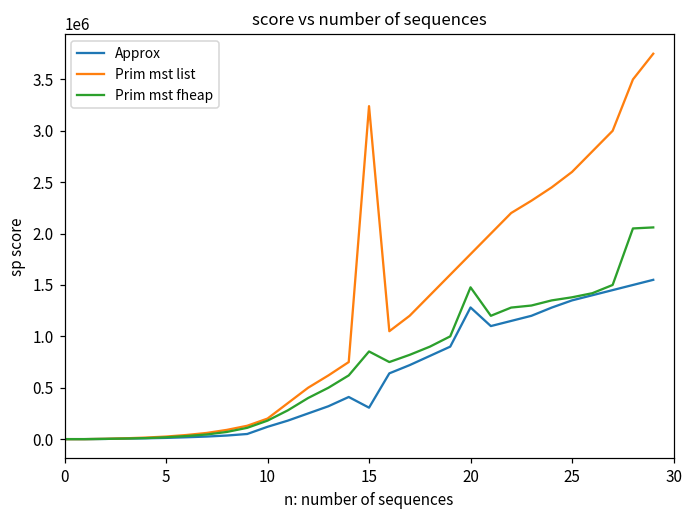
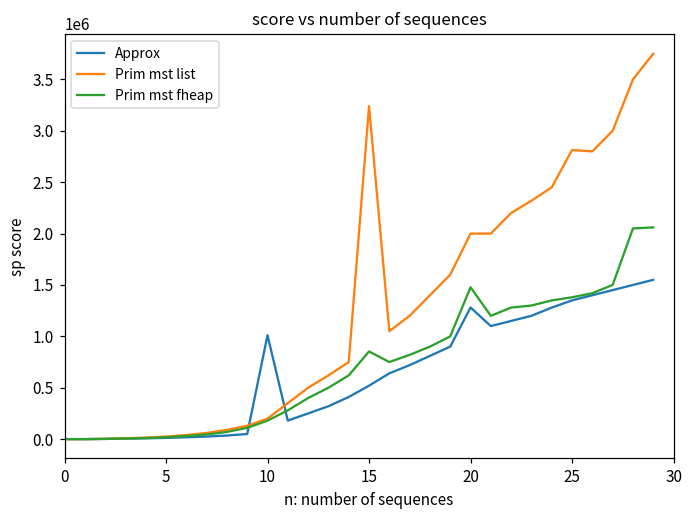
  {
    "Approx": {
-     "10": 100000,
-     "15": 300000,
+     "10": 1000000,
+     "15": 500000,
      "20": 1300000,
      "25": 1400000
    },
    "Prim mst list": {
      "15": 3200000,
-     "20": 1800000,
-     "25": 2600000
+     "20": 2000000,
+     "25": 2800000
    },
    "Prim mst fheap": {
      "15": 900000,
      "20": 1500000,
      "25": 1400000
    }
  }
